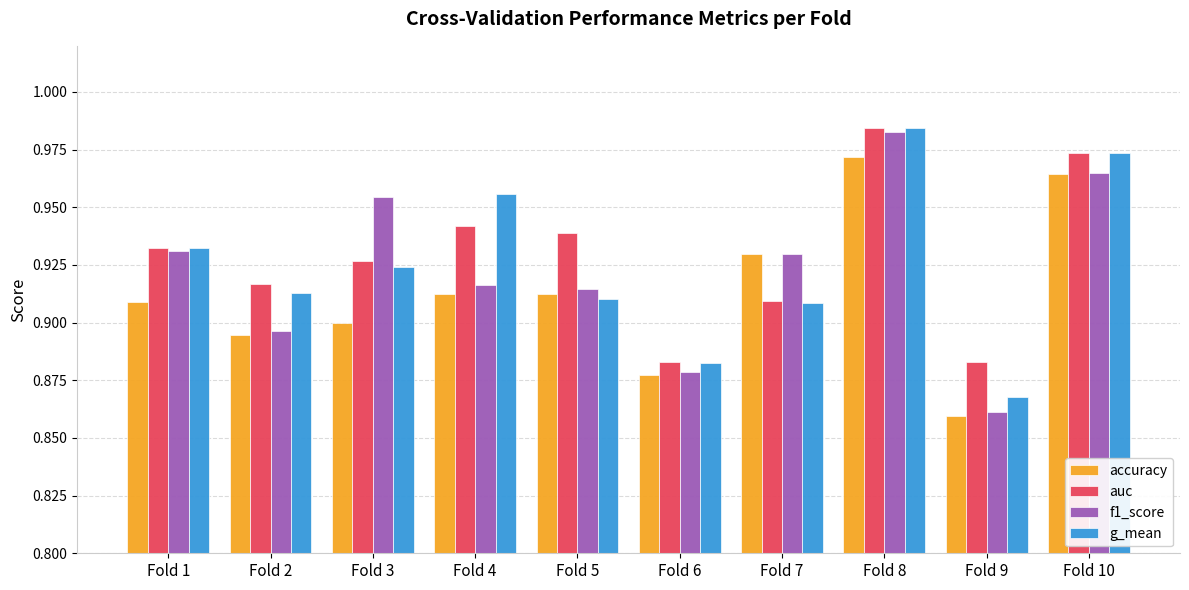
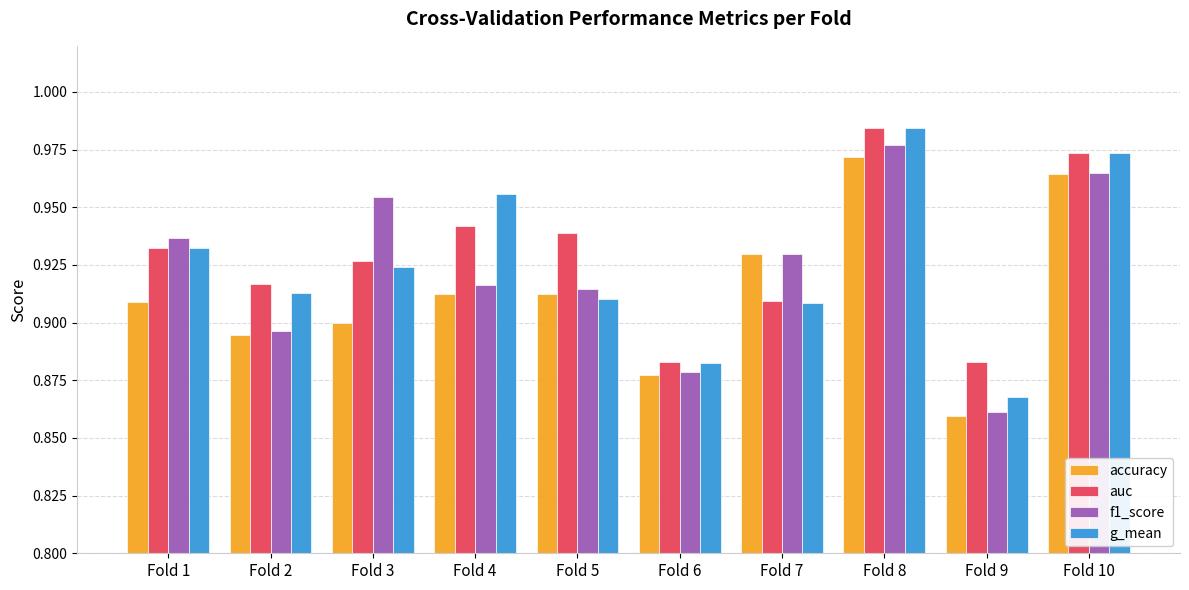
  {
    "accuracy": {
      "Fold 1": 0.909,
      "Fold 2": 0.895,
      "Fold 3": 0.900,
      "Fold 4": 0.912,
      "Fold 5": 0.912,
      "Fold 6": 0.877,
      "Fold 7": 0.930,
      "Fold 8": 0.972,
      "Fold 9": 0.860,
      "Fold 10": 0.964
    },
    "auc": {
      "Fold 1": 0.932,
      "Fold 2": 0.917,
      "Fold 3": 0.927,
      "Fold 4": 0.942,
      "Fold 5": 0.939,
      "Fold 6": 0.883,
      "Fold 7": 0.910,
      "Fold 8": 0.984,
      "Fold 9": 0.883,
      "Fold 10": 0.974
    },
    "f1_score": {
-     "Fold 1": 0.931,
+     "Fold 1": 0.937,
      "Fold 2": 0.897,
      "Fold 3": 0.954,
      "Fold 4": 0.916,
      "Fold 5": 0.914,
      "Fold 6": 0.879,
      "Fold 7": 0.930,
-     "Fold 8": 0.982,
+     "Fold 8": 0.977,
      "Fold 9": 0.861,
      "Fold 10": 0.965
    },
    "g_mean": {
      "Fold 1": 0.932,
      "Fold 2": 0.913,
      "Fold 3": 0.924,
      "Fold 4": 0.956,
      "Fold 5": 0.910,
      "Fold 6": 0.883,
      "Fold 7": 0.909,
      "Fold 8": 0.984,
      "Fold 9": 0.868,
      "Fold 10": 0.973
    }
  }
